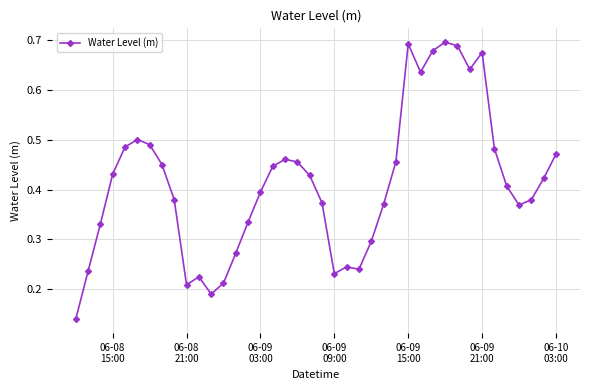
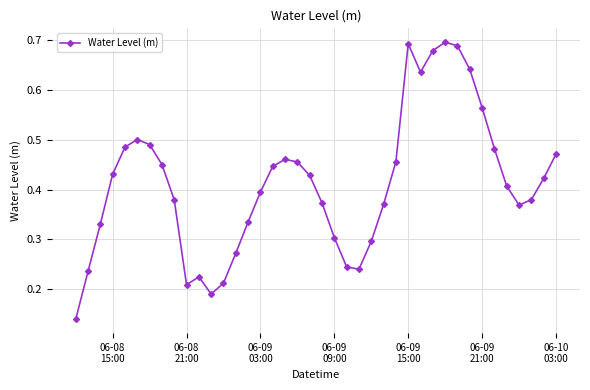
  {
    "06-08 15:00": 0.43,
    "06-08 21:00": 0.21,
    "06-09 03:00": 0.39,
-   "06-09 09:00": 0.23,
+   "06-09 09:00": 0.30,
    "06-09 15:00": 0.69,
-   "06-09 21:00": 0.67,
+   "06-09 21:00": 0.56,
    "06-10 03:00": 0.47
  }
